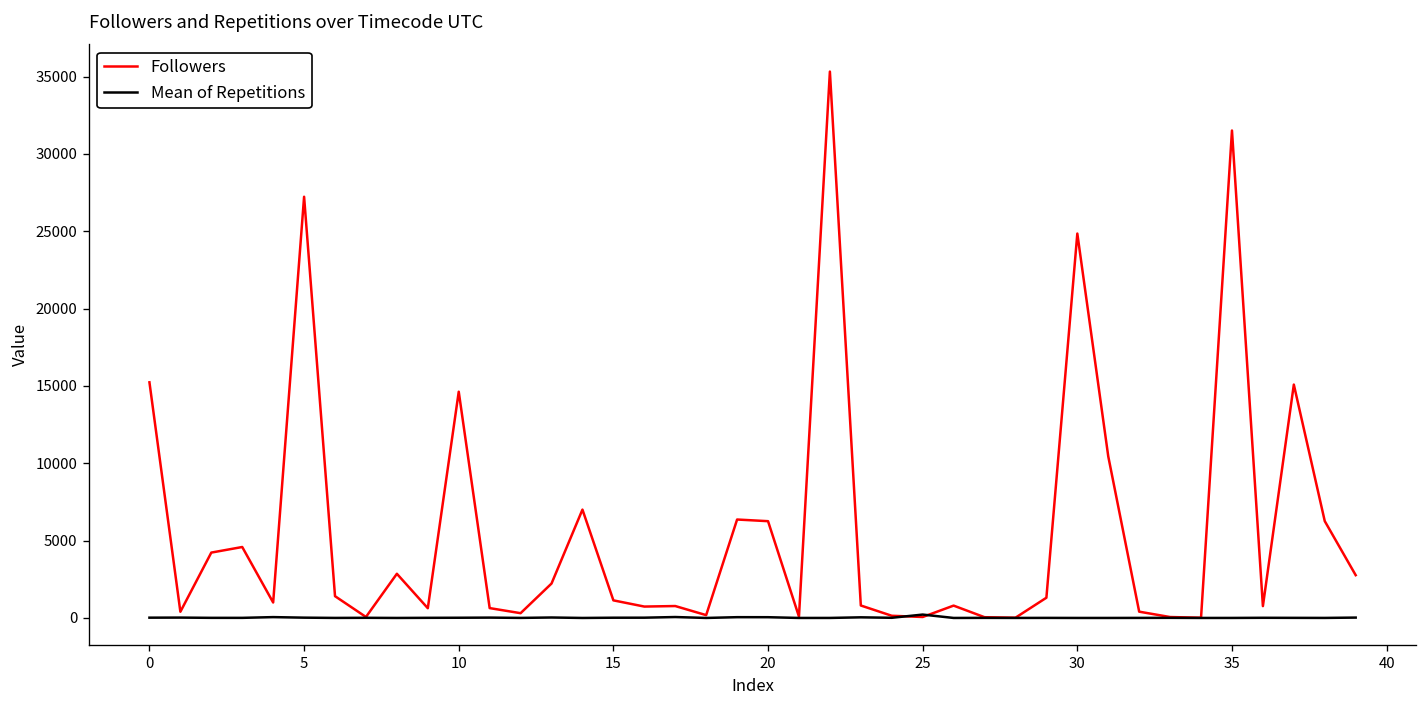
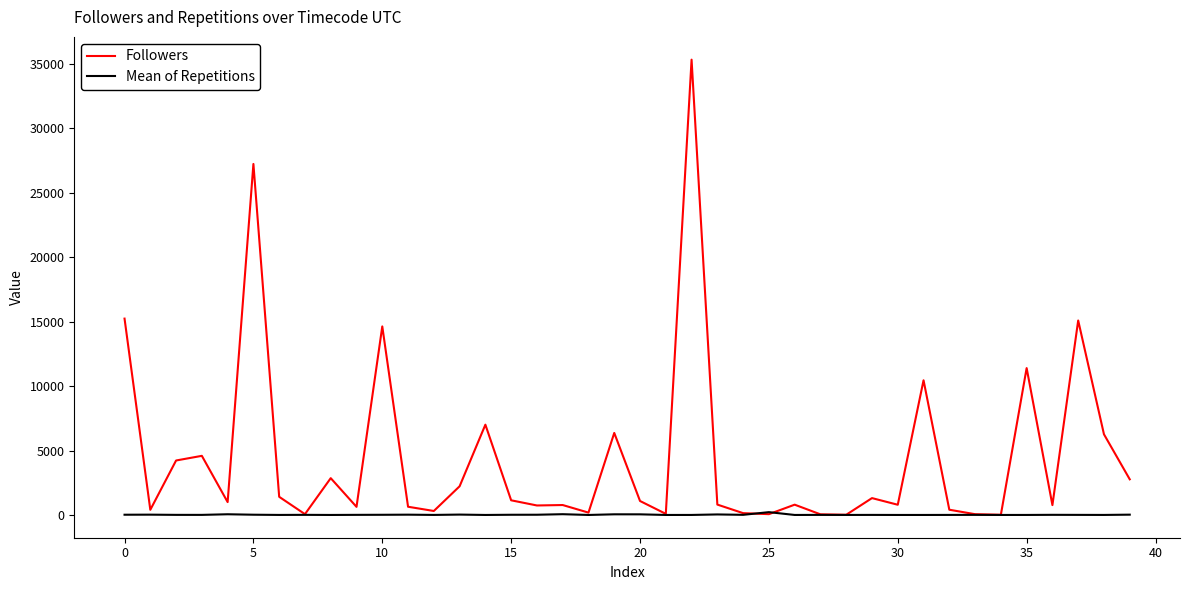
  {
    "Followers": {
      "0": 15200,
      "5": 27200,
      "10": 14600,
      "15": 1100,
-     "20": 6300,
-     "30": 24900,
-     "35": 31500
+     "20": 1100,
+     "30": 800,
+     "35": 11400
    },
    "Mean of Repetitions": {
      "0": 0,
      "5": 0,
      "10": 0,
      "15": 0,
      "20": 0,
      "30": 0,
      "35": 0
    }
  }
